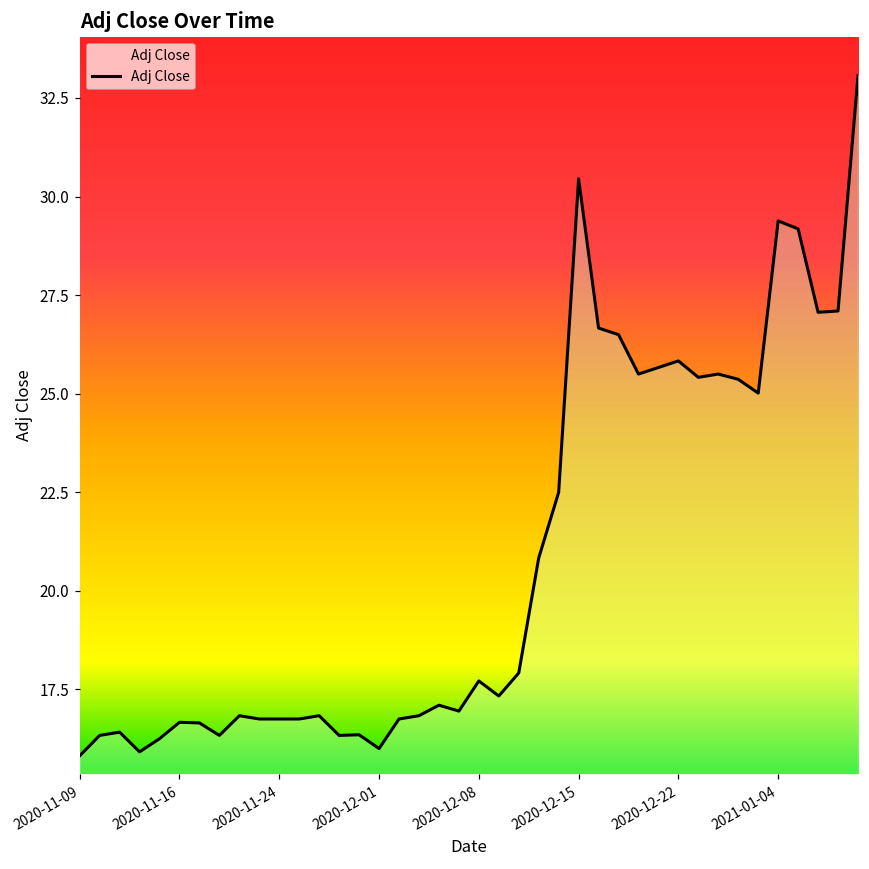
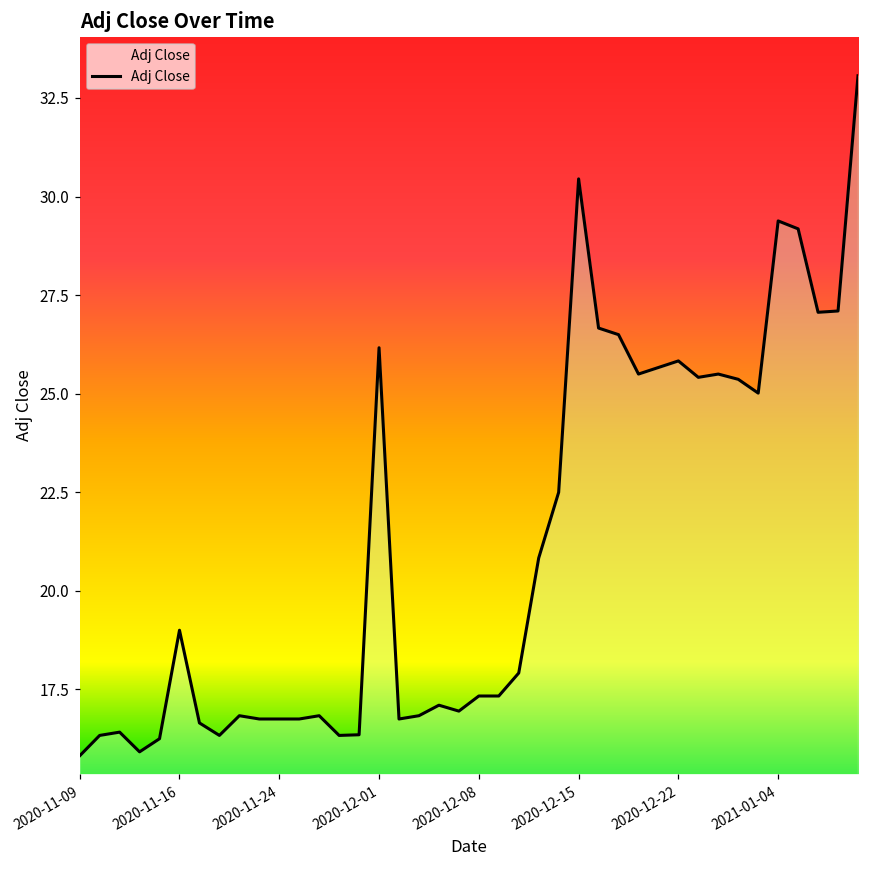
  {
    "2020-11-09": 15.8,
-   "2020-11-16": 16.7,
+   "2020-11-16": 19.0,
    "2020-11-24": 16.7,
-   "2020-12-01": 16.0,
-   "2020-12-08": 17.7,
+   "2020-12-01": 26.2,
+   "2020-12-08": 17.3,
    "2020-12-15": 30.4,
    "2020-12-22": 25.8,
    "2021-01-04": 29.4
  }
